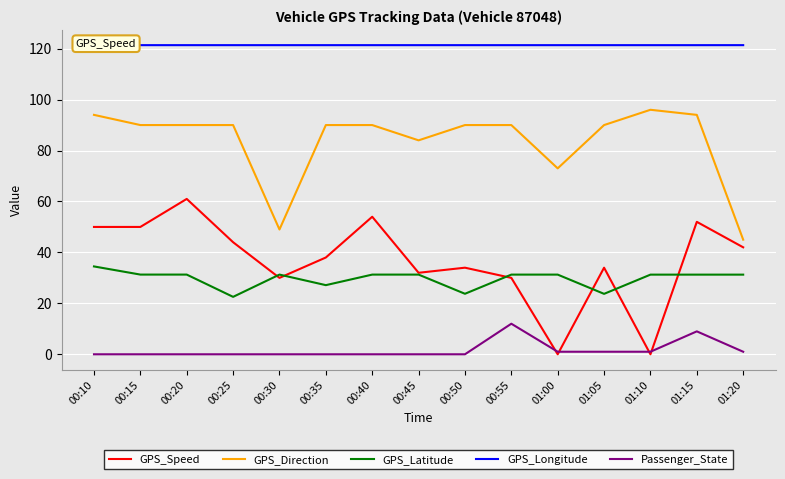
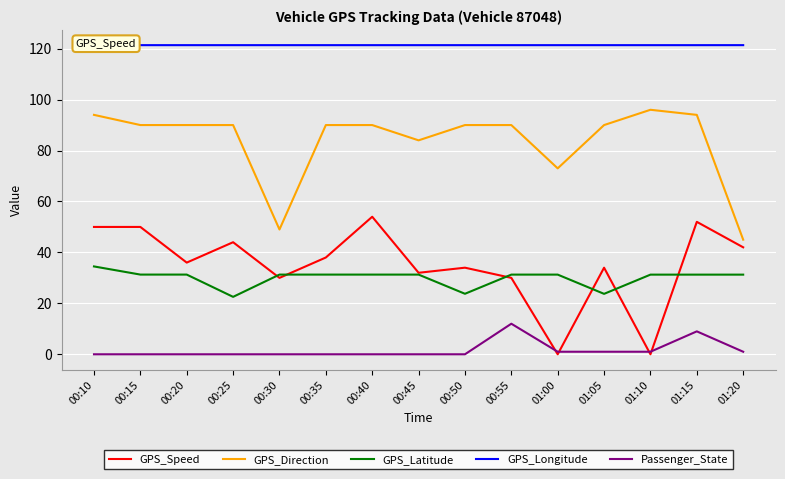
  {
    "GPS_Speed": {
      "00:10": 50,
      "00:15": 50,
-     "00:20": 61,
+     "00:20": 36,
      "00:25": 44,
      "00:30": 30,
      "00:35": 38,
      "00:40": 54,
      "00:50": 34,
      "00:55": 30,
      "01:05": 34,
      "01:15": 52,
      "01:20": 42
    },
    "GPS_Direction": {
      "00:10": 94,
      "00:15": 90,
      "00:20": 90,
      "00:25": 90,
      "00:30": 49,
      "00:35": 90,
      "00:40": 90,
      "00:45": 84,
      "00:50": 90,
      "00:55": 90,
      "01:00": 73,
      "01:05": 90,
      "01:10": 96,
      "01:15": 94,
      "01:20": 45
    },
    "GPS_Latitude": {
      "00:10": 34,
      "00:15": 31,
      "00:20": 31,
      "00:25": 23,
      "00:30": 31,
-     "00:35": 27,
+     "00:35": 31,
      "00:40": 31,
      "00:50": 24,
      "00:55": 31,
      "01:00": 31,
      "01:05": 24,
      "01:10": 31,
      "01:15": 31,
      "01:20": 31
    },
    "GPS_Longitude": {
      "00:15": 121,
      "00:20": 121,
      "00:25": 121,
      "00:30": 121,
      "00:35": 121,
      "00:40": 121,
      "00:45": 121,
      "00:50": 121,
      "00:55": 121,
      "01:00": 121,
      "01:05": 121,
      "01:10": 121,
      "01:15": 121,
      "01:20": 121
    },
    "Passenger_State": {
      "00:10": 0,
      "00:15": 0,
      "00:20": 0,
      "00:25": 0,
      "00:30": 0,
      "00:35": 0,
      "00:40": 0,
      "00:45": 0,
      "00:50": 0,
      "00:55": 12,
      "01:05": 1,
      "01:15": 9,
      "01:20": 1
    }
  }
